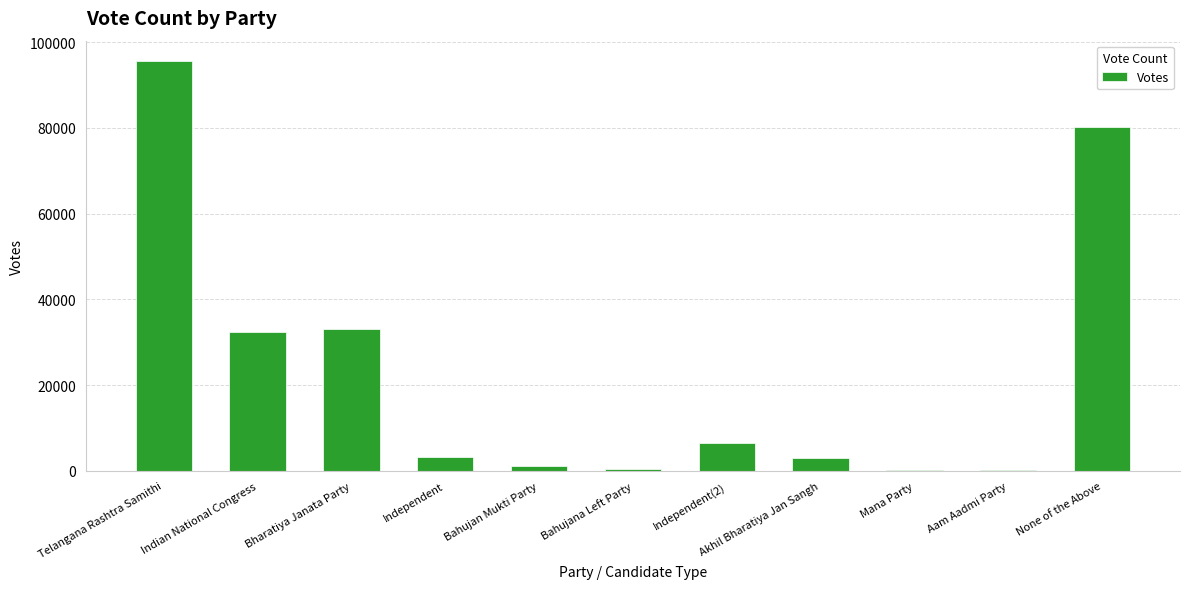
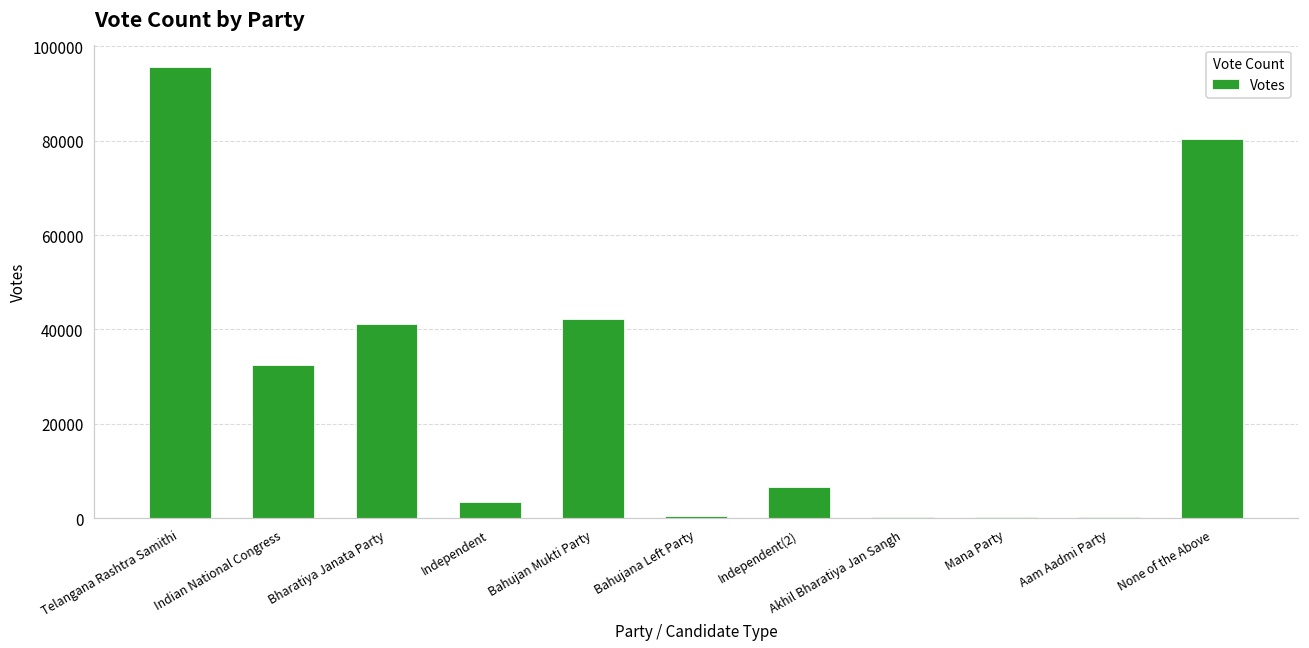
  {
    "Telangana Rashtra Samithi": 96000,
    "Indian National Congress": 32000,
-   "Bharatiya Janata Party": 33000,
+   "Bharatiya Janata Party": 41000,
    "Independent": 3000,
-   "Bahujan Mukti Party": 1000,
+   "Bahujan Mukti Party": 42000,
    "Independent(2)": 7000,
-   "Akhil Bharatiya Jan Sangh": 3000,
+   "Akhil Bharatiya Jan Sangh": 0,
    "None of the Above": 80000
  }
